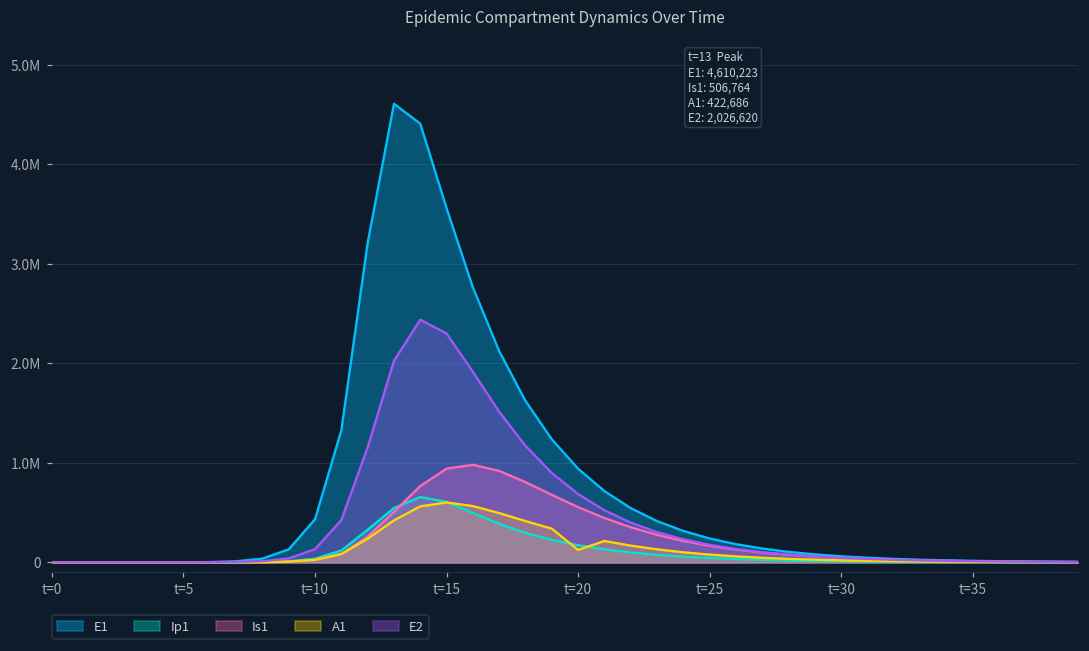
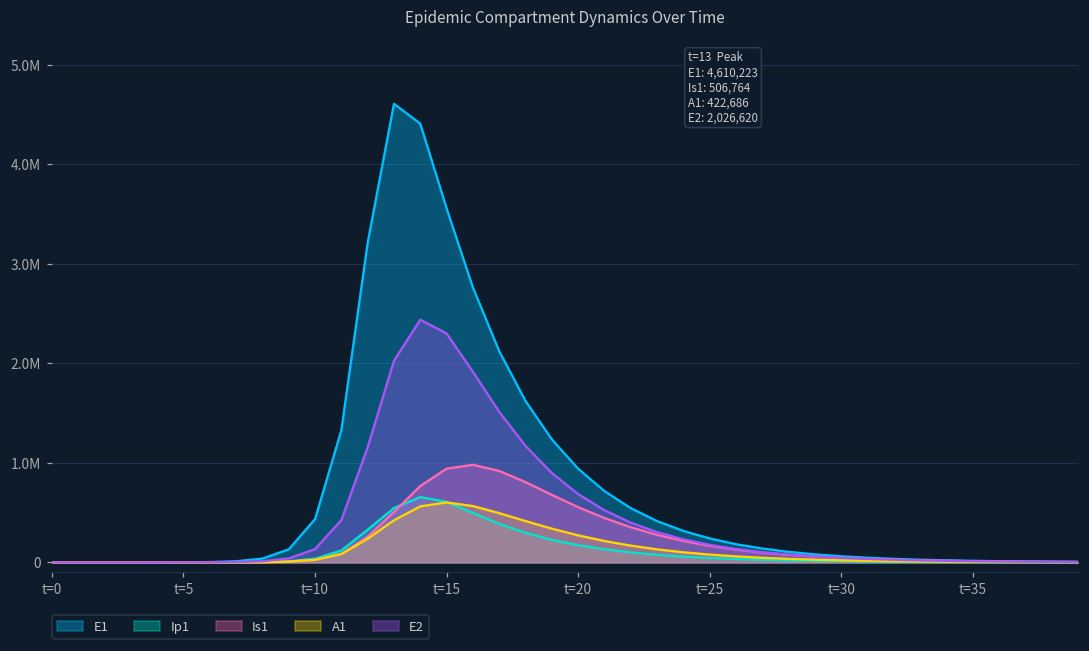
  {
    "A1": {
-     "t=20": 100000,
+     "t=20": 300000,
      "t=25": 100000
    }
  }
